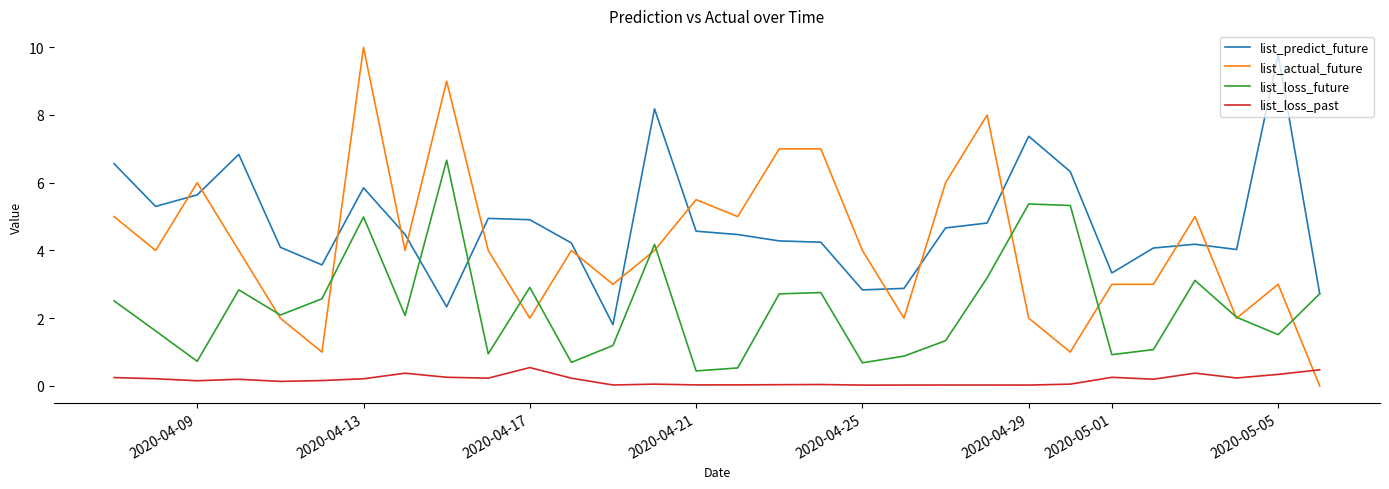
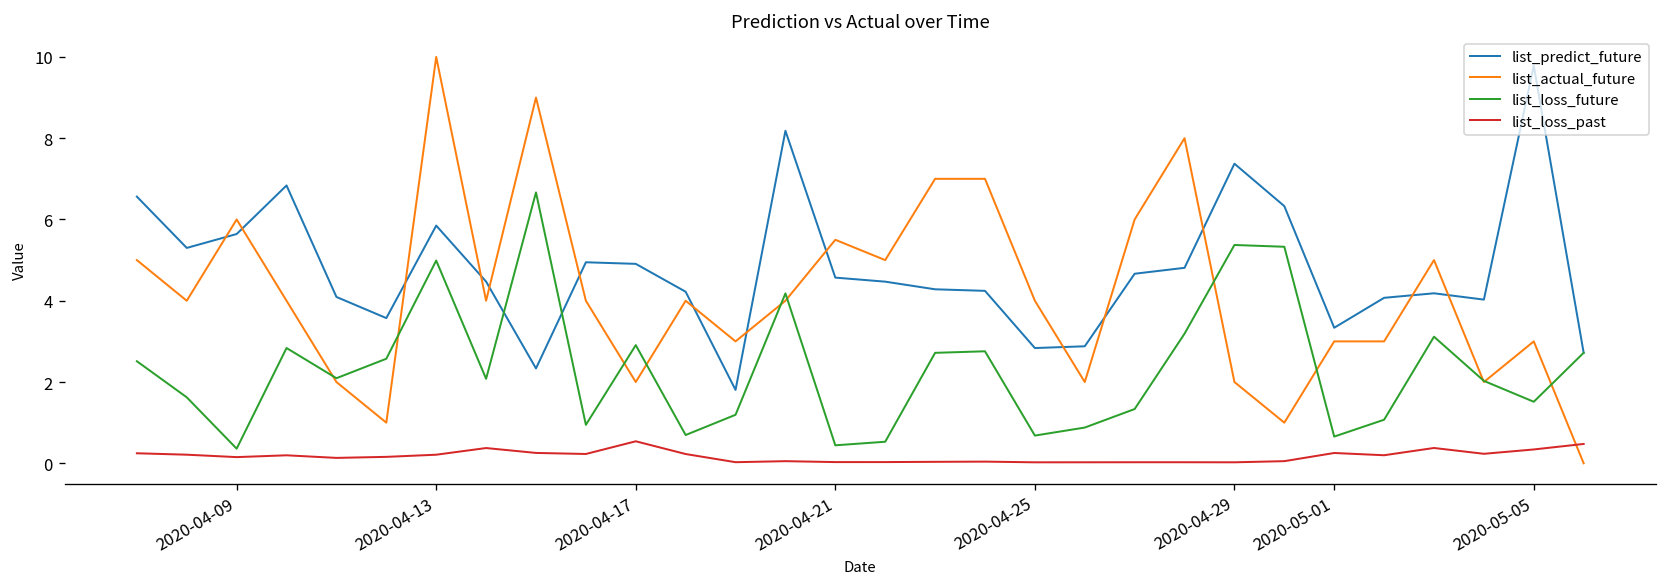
  {
    "list_predict_future": {
      "2020-04-09": 5.6,
      "2020-04-13": 5.8,
      "2020-04-17": 4.9,
      "2020-04-21": 4.6,
      "2020-04-25": 2.8,
      "2020-04-29": 7.4,
      "2020-05-01": 3.3
    },
    "list_actual_future": {
      "2020-04-09": 6.0,
      "2020-04-13": 10.0,
      "2020-04-17": 2.0,
      "2020-04-21": 5.5,
      "2020-04-25": 4.0,
      "2020-04-29": 2.0,
      "2020-05-01": 3.0,
      "2020-05-05": 3.0
    },
    "list_loss_future": {
-     "2020-04-09": 0.7,
+     "2020-04-09": 0.4,
      "2020-04-13": 5.0,
      "2020-04-17": 2.9,
      "2020-04-21": 0.4,
      "2020-04-25": 0.7,
      "2020-04-29": 5.4,
-     "2020-05-01": 0.9,
+     "2020-05-01": 0.7,
      "2020-05-05": 1.5
    },
    "list_loss_past": {
      "2020-04-09": 0.2,
      "2020-04-13": 0.2,
      "2020-04-17": 0.5,
      "2020-04-21": 0.0,
      "2020-04-25": 0.0,
      "2020-04-29": 0.0,
      "2020-05-01": 0.3,
      "2020-05-05": 0.3
    }
  }
